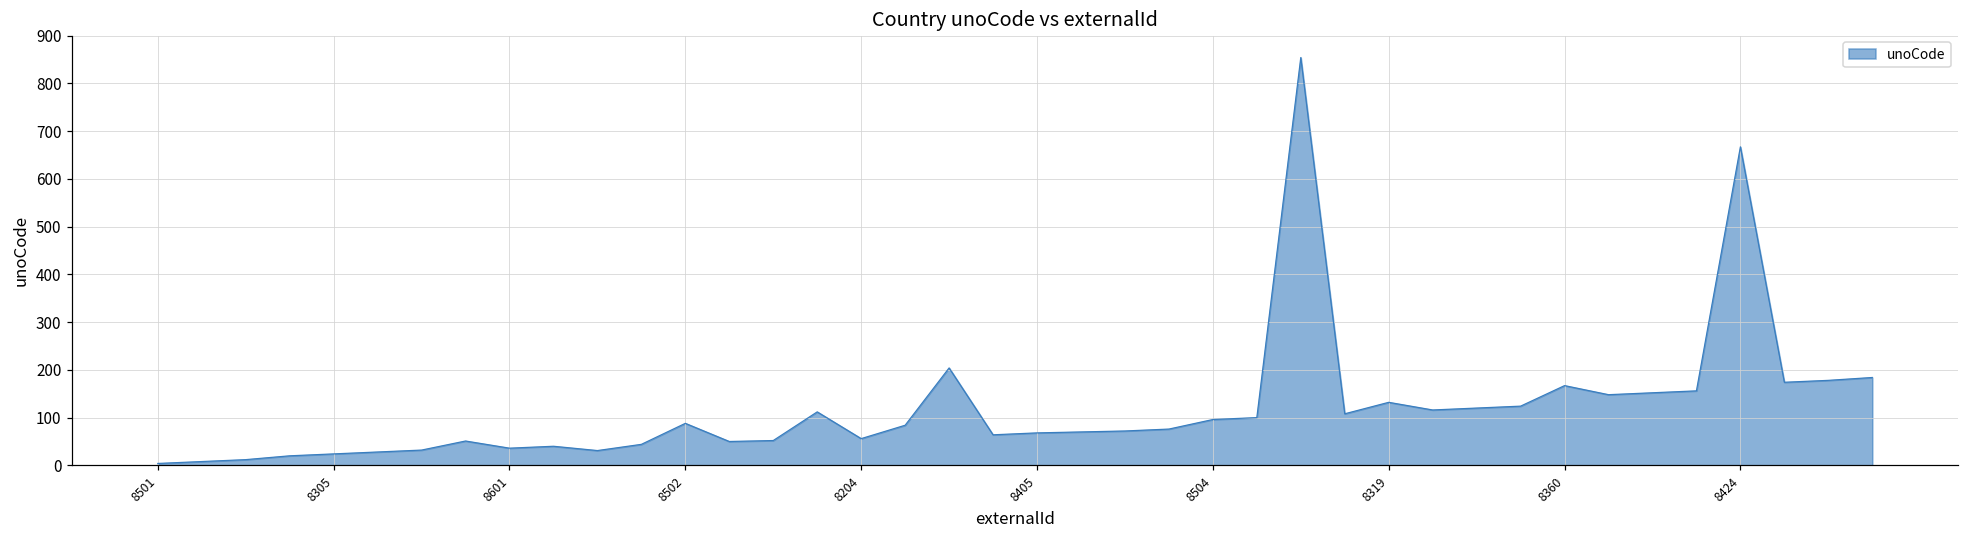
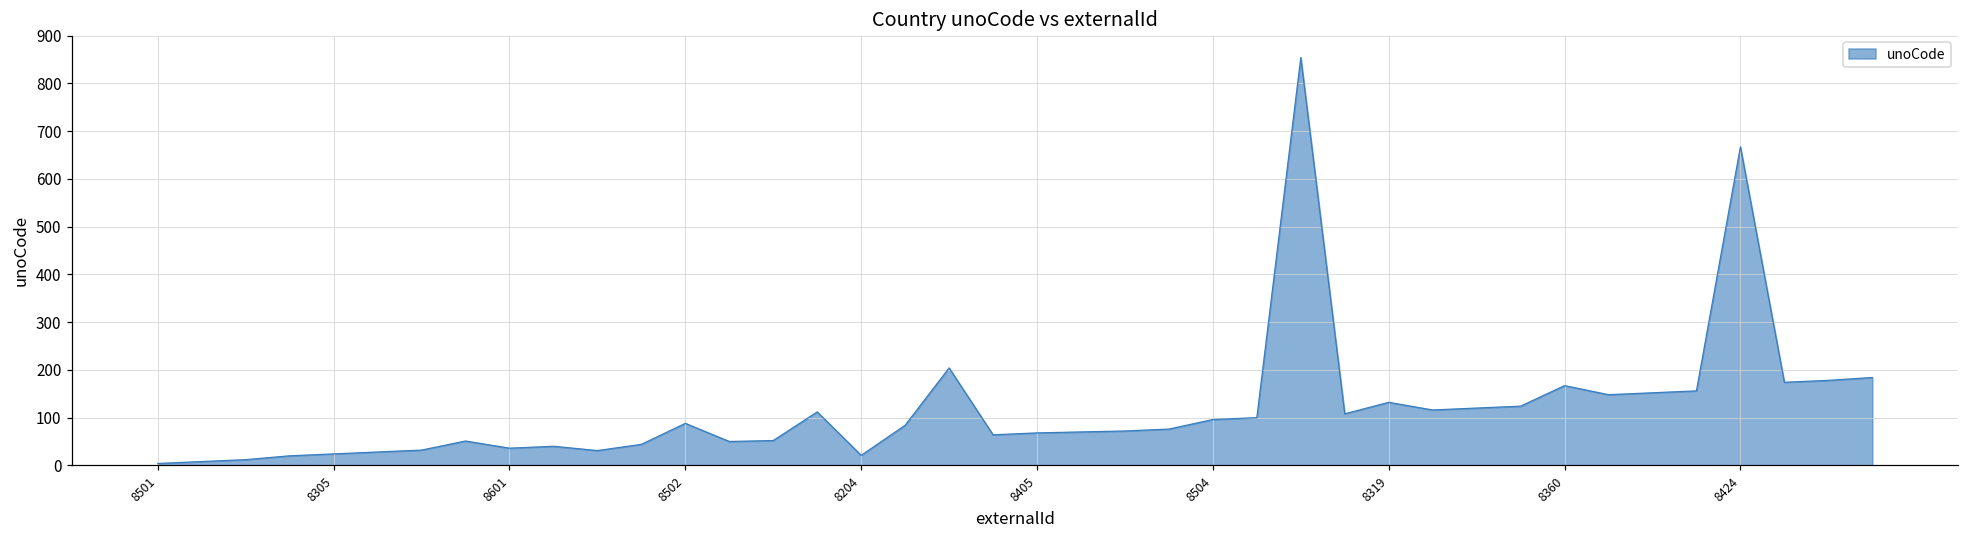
  {
    "8501": 0,
    "8305": 20,
    "8601": 40,
    "8502": 90,
-   "8204": 60,
+   "8204": 20,
    "8405": 70,
    "8504": 100,
    "8319": 130,
    "8360": 170,
    "8424": 670
  }
